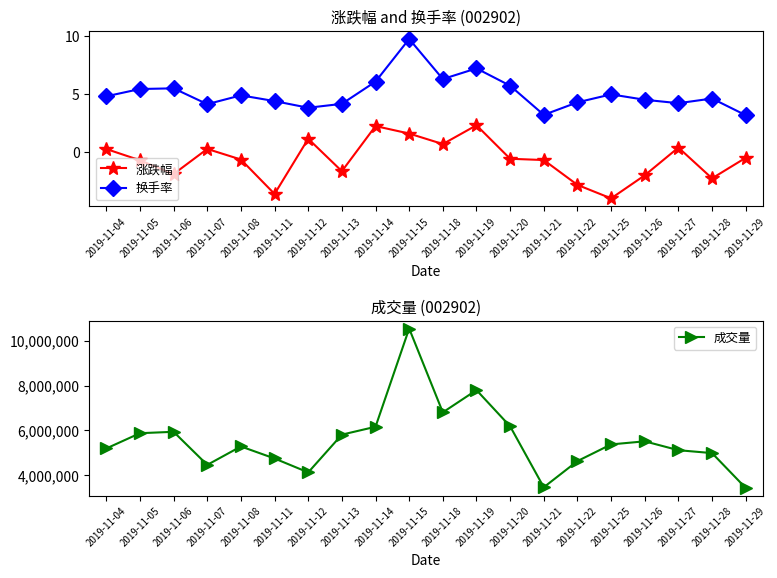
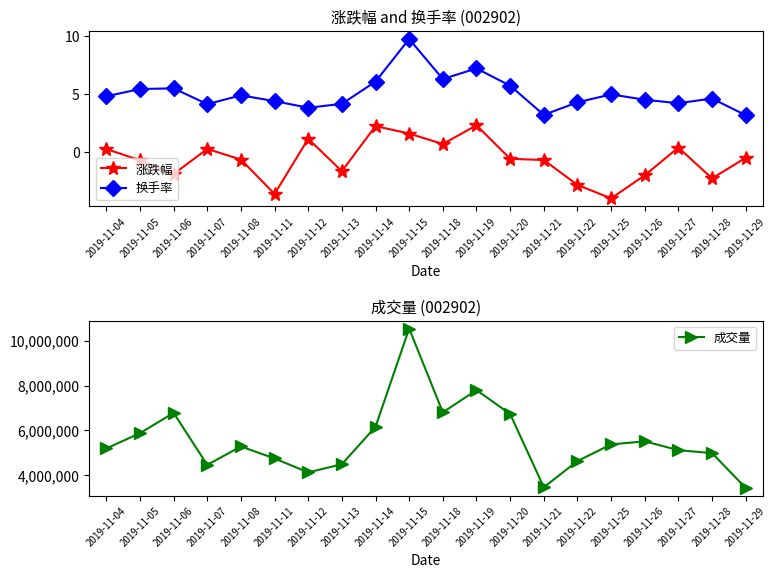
  {
    "涨跌幅 and 换手率 (002902)": {
      "涨跌幅": {
        "2019-11-04": "0.2",
        "2019-11-07": "0.2",
        "2019-11-08": "-0.7",
        "2019-11-11": "-3.6",
        "2019-11-12": "1.1",
        "2019-11-13": "-1.7",
        "2019-11-14": "2.2",
        "2019-11-15": "1.6",
        "2019-11-18": "0.7",
        "2019-11-19": "2.3",
        "2019-11-20": "-0.6",
        "2019-11-21": "-0.7",
        "2019-11-22": "-2.9",
        "2019-11-25": "-4.0",
        "2019-11-26": "-2.0",
        "2019-11-27": "0.4",
        "2019-11-28": "-2.3",
        "2019-11-29": "-0.5"
      },
      "换手率": {
        "2019-11-04": "4.8",
        "2019-11-05": "5.4",
        "2019-11-06": "5.5",
        "2019-11-07": "4.1",
        "2019-11-08": "4.9",
        "2019-11-11": "4.4",
        "2019-11-12": "3.8",
        "2019-11-13": "4.1",
        "2019-11-14": "6.1",
        "2019-11-15": "9.7",
        "2019-11-18": "6.3",
        "2019-11-19": "7.2",
        "2019-11-20": "5.7",
        "2019-11-21": "3.2",
        "2019-11-22": "4.3",
        "2019-11-25": "5.0",
        "2019-11-26": "4.5",
        "2019-11-27": "4.2",
        "2019-11-28": "4.6",
        "2019-11-29": "3.2"
      }
    },
    "成交量 (002902)": {
      "2019-11-04": "5,200,000",
      "2019-11-05": "5,900,000",
-     "2019-11-06": "5,900,000",
+     "2019-11-06": "6,800,000",
      "2019-11-07": "4,500,000",
      "2019-11-08": "5,300,000",
      "2019-11-11": "4,700,000",
      "2019-11-12": "4,100,000",
-     "2019-11-13": "5,800,000",
+     "2019-11-13": "4,500,000",
      "2019-11-14": "6,200,000",
      "2019-11-15": "10,600,000",
      "2019-11-18": "6,800,000",
      "2019-11-19": "7,800,000",
-     "2019-11-20": "6,200,000",
+     "2019-11-20": "6,700,000",
      "2019-11-21": "3,500,000",
      "2019-11-22": "4,600,000",
      "2019-11-25": "5,400,000",
      "2019-11-26": "5,500,000",
      "2019-11-27": "5,100,000",
      "2019-11-28": "5,000,000",
      "2019-11-29": "3,400,000"
    }
  }
